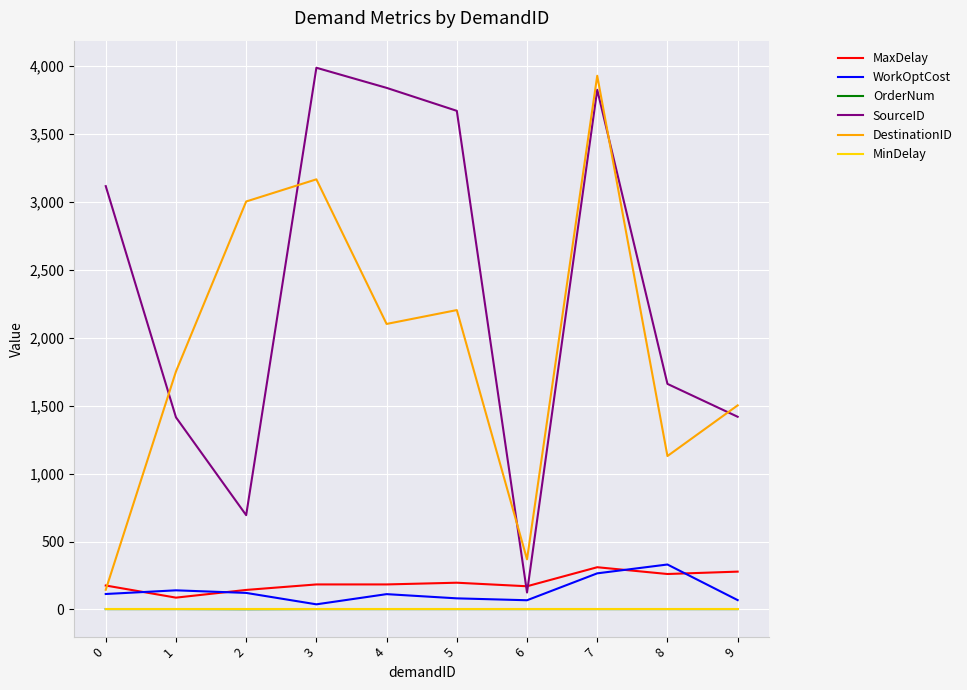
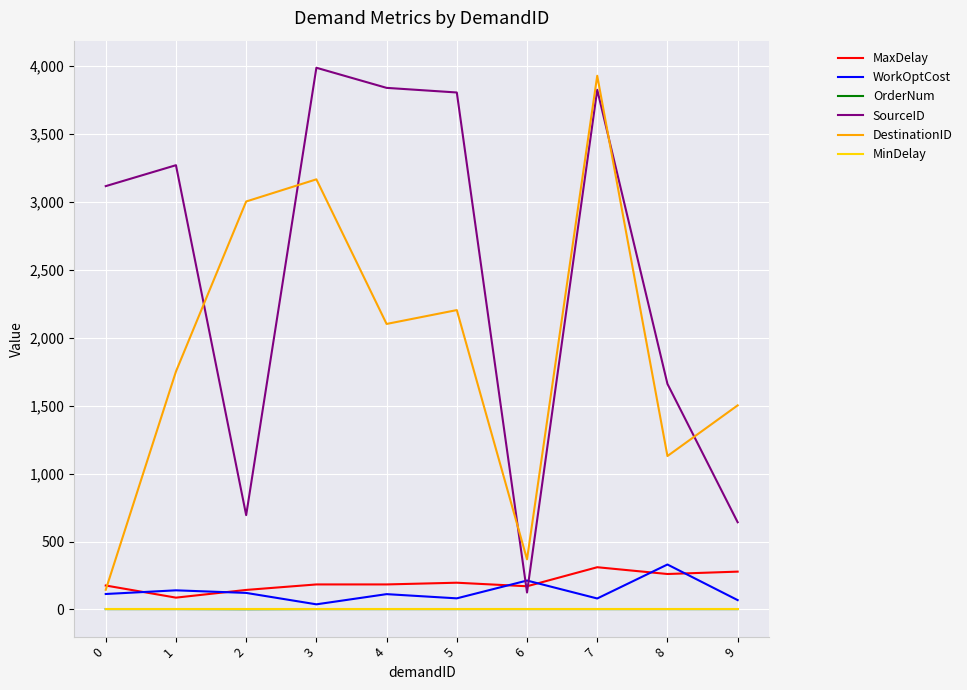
  {
    "MaxDelay": {
      "0": "180",
      "1": "90",
      "2": "140",
      "3": "180",
      "4": "180",
      "5": "200",
      "6": "170",
      "7": "310",
      "8": "260",
      "9": "280"
    },
    "WorkOptCost": {
      "0": "110",
      "1": "140",
      "2": "120",
      "3": "40",
      "4": "110",
      "5": "80",
-     "6": "70",
-     "7": "270",
+     "6": "210",
+     "7": "80",
      "8": "330",
      "9": "70"
    },
    "SourceID": {
      "0": "3,120",
-     "1": "1,410",
+     "1": "3,270",
      "2": "690",
      "3": "3,990",
      "4": "3,840",
-     "5": "3,670",
+     "5": "3,800",
      "6": "130",
      "7": "3,820",
      "8": "1,660",
-     "9": "1,420"
+     "9": "640"
    }
  }
